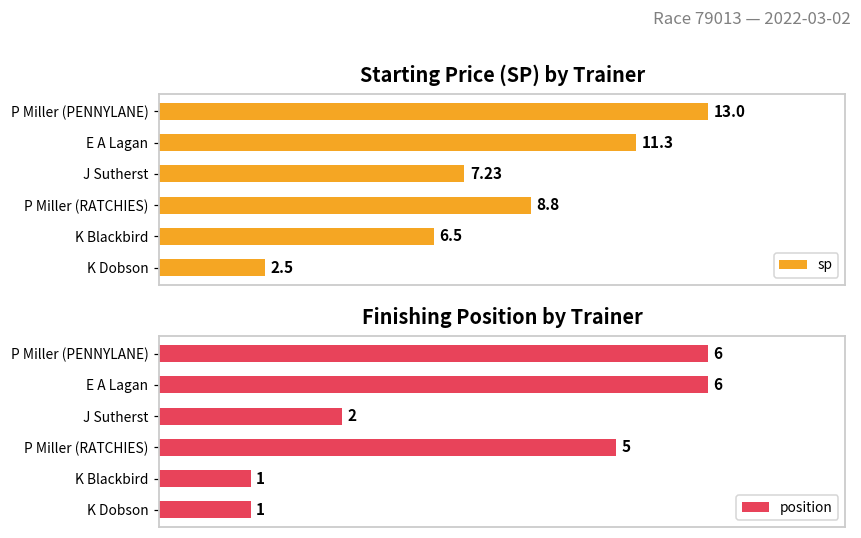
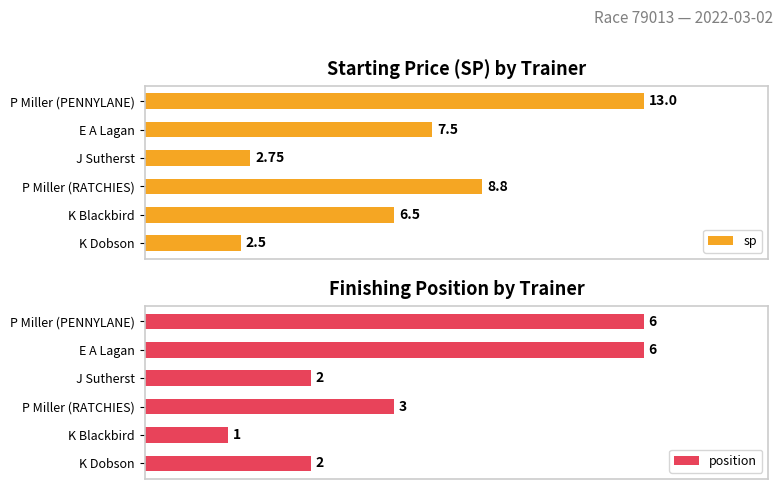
  {
    "Starting Price (SP) by Trainer": {
      "P Miller (PENNYLANE)": 13.0,
-     "E A Lagan": 11.3,
-     "J Sutherst": 7.23,
+     "E A Lagan": 7.5,
+     "J Sutherst": 2.75,
      "P Miller (RATCHIES)": 8.8,
      "K Blackbird": 6.5,
      "K Dobson": 2.5
    },
    "Finishing Position by Trainer": {
      "P Miller (PENNYLANE)": 6,
      "E A Lagan": 6,
      "J Sutherst": 2,
-     "P Miller (RATCHIES)": 5,
+     "P Miller (RATCHIES)": 3,
      "K Blackbird": 1,
-     "K Dobson": 1
+     "K Dobson": 2
    }
  }
